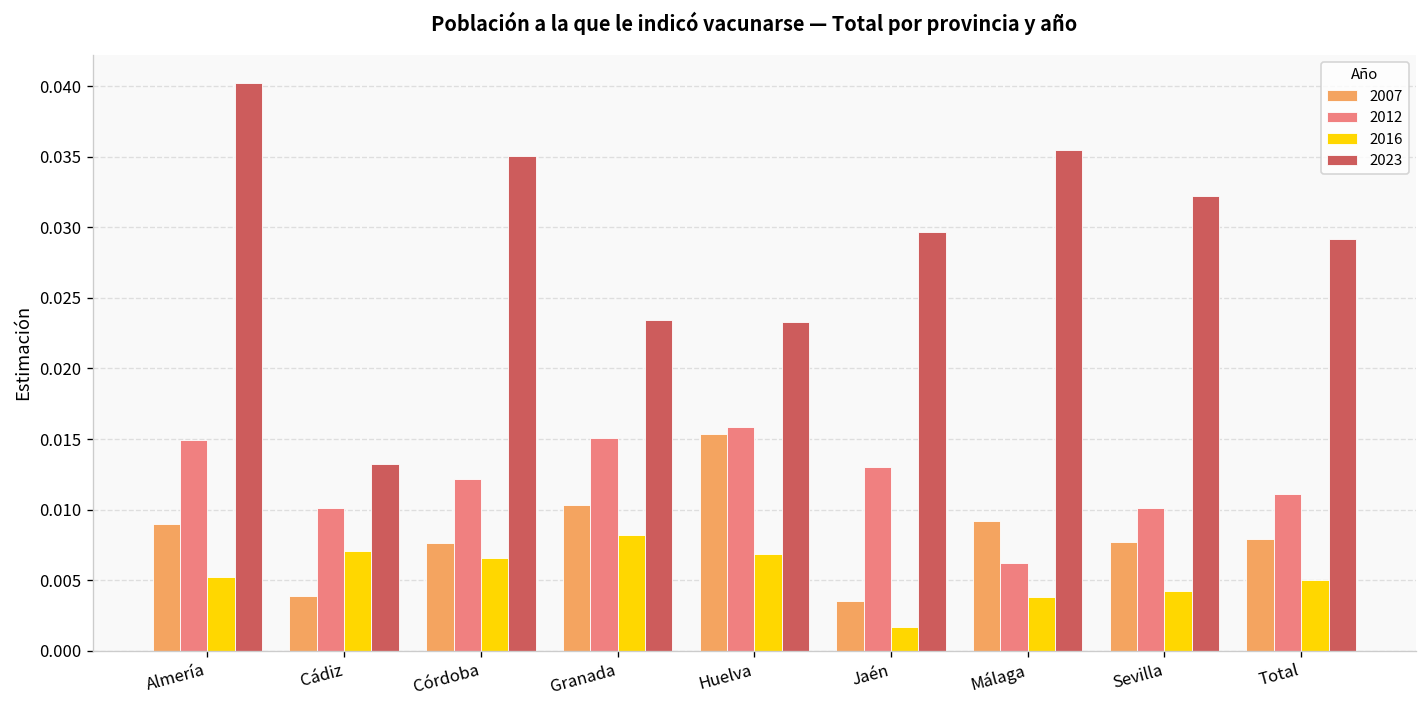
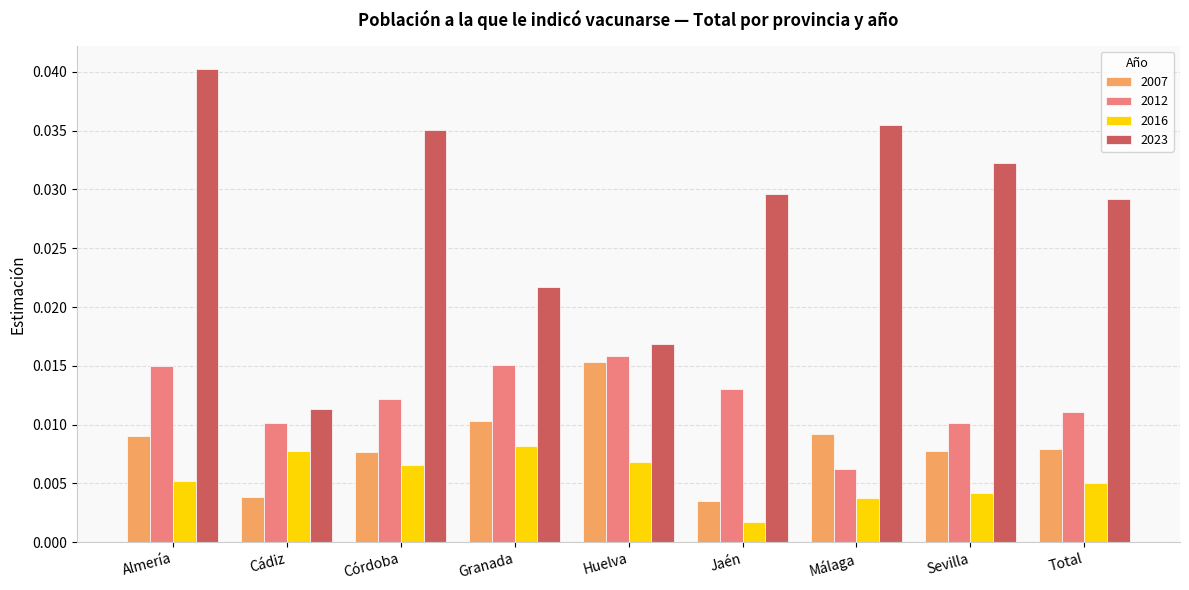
  {
    "2016": {
      "Almería": 0.0052,
-     "Cádiz": 0.0071,
+     "Cádiz": 0.0078,
      "Córdoba": 0.0065,
      "Granada": 0.0082,
      "Huelva": 0.0069,
      "Jaén": 0.0017,
      "Málaga": 0.0038,
      "Sevilla": 0.0042,
      "Total": 0.0050
    },
    "2023": {
      "Almería": 0.0402,
-     "Cádiz": 0.0132,
+     "Cádiz": 0.0113,
      "Córdoba": 0.0351,
-     "Granada": 0.0234,
-     "Huelva": 0.0233,
+     "Granada": 0.0217,
+     "Huelva": 0.0169,
      "Jaén": 0.0296,
      "Málaga": 0.0355,
      "Sevilla": 0.0322,
      "Total": 0.0292
    }
  }
